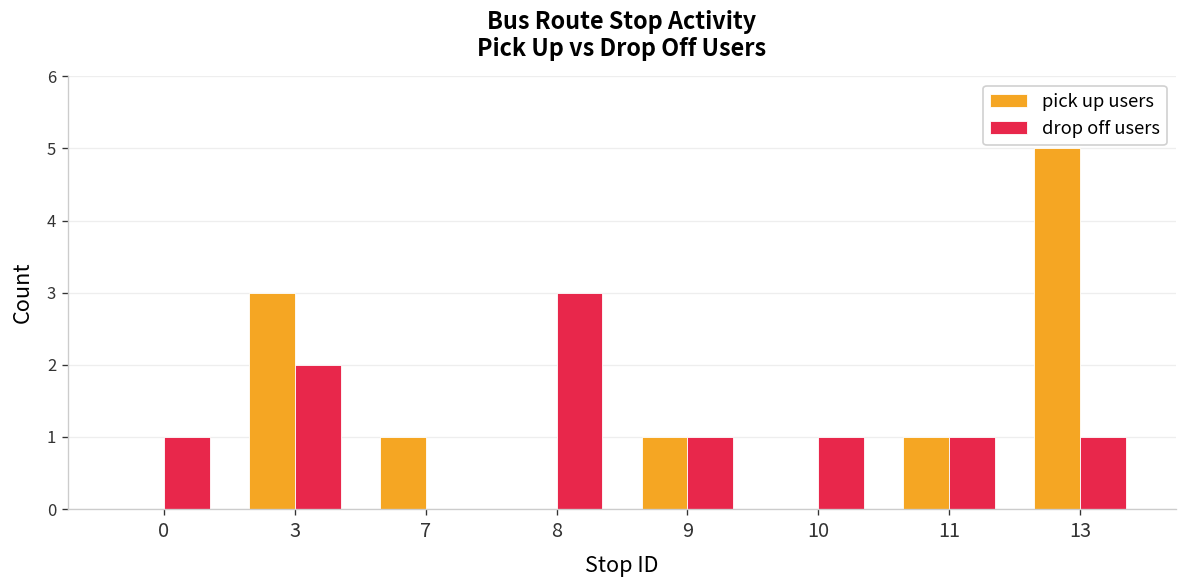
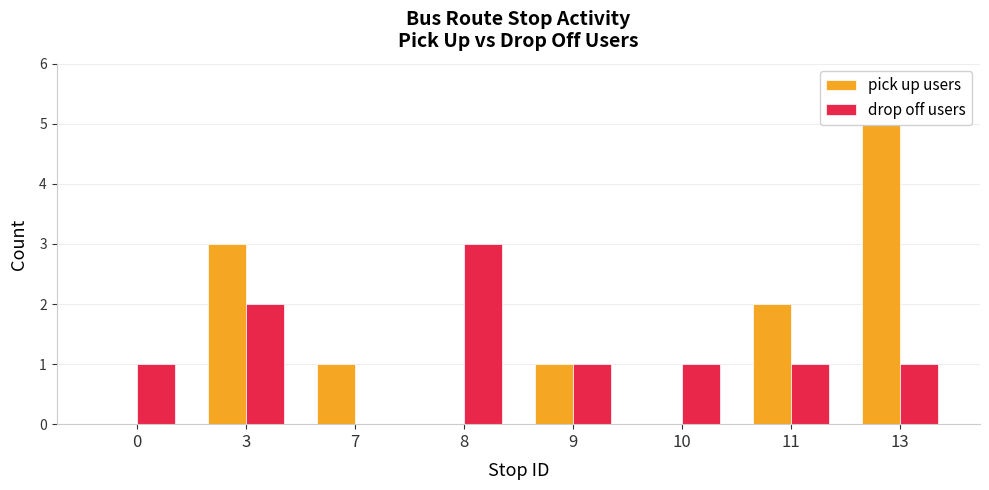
  {
    "pick up users": {
      "0": 0,
      "3": 3,
      "7": 1,
      "8": 0,
      "9": 1,
      "10": 0,
-     "11": 1
+     "11": 2
    },
    "drop off users": {
      "0": 1,
      "3": 2,
      "7": 0,
      "8": 3,
      "9": 1,
      "10": 1,
      "11": 1,
      "13": 1
    }
  }
